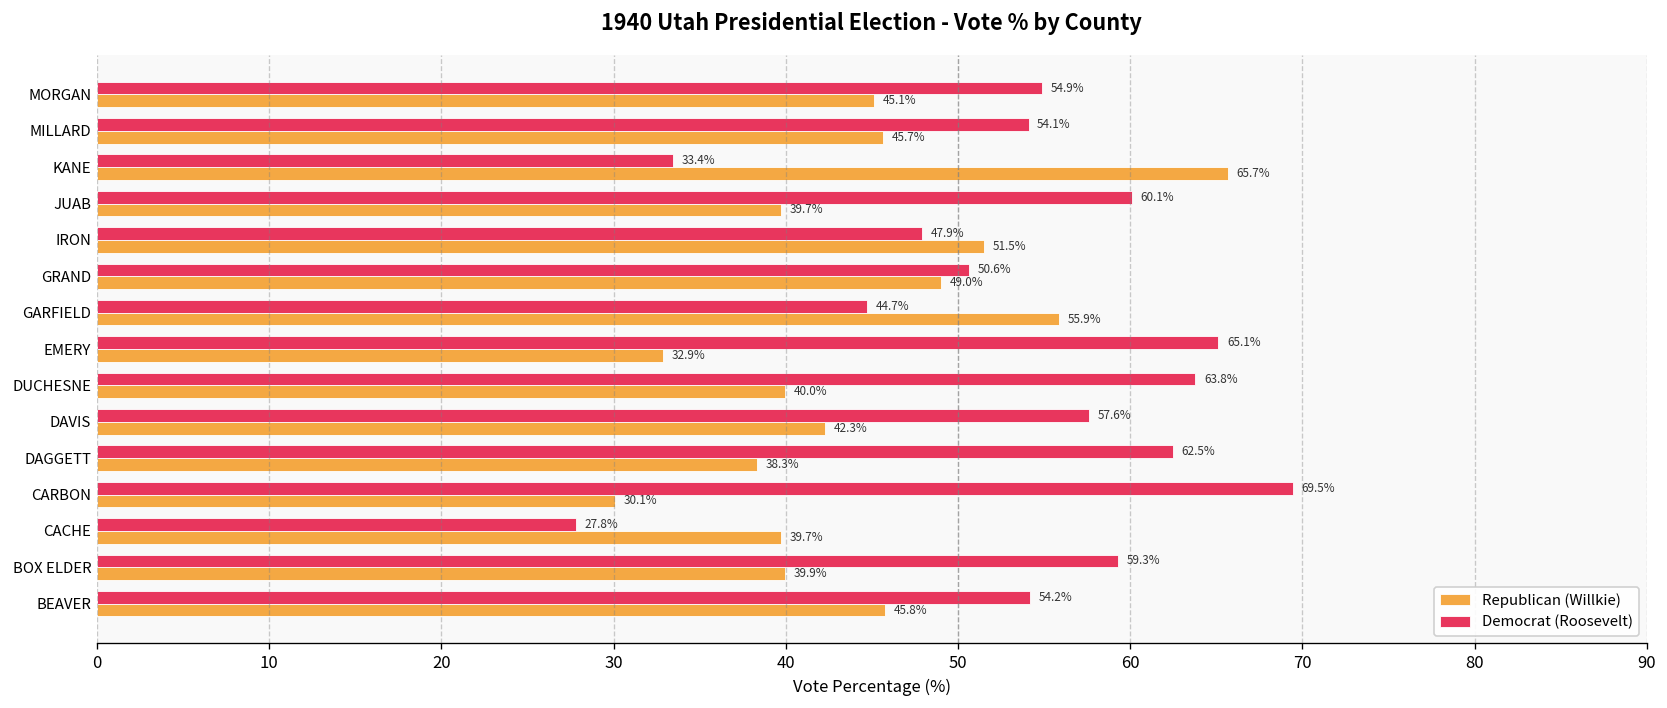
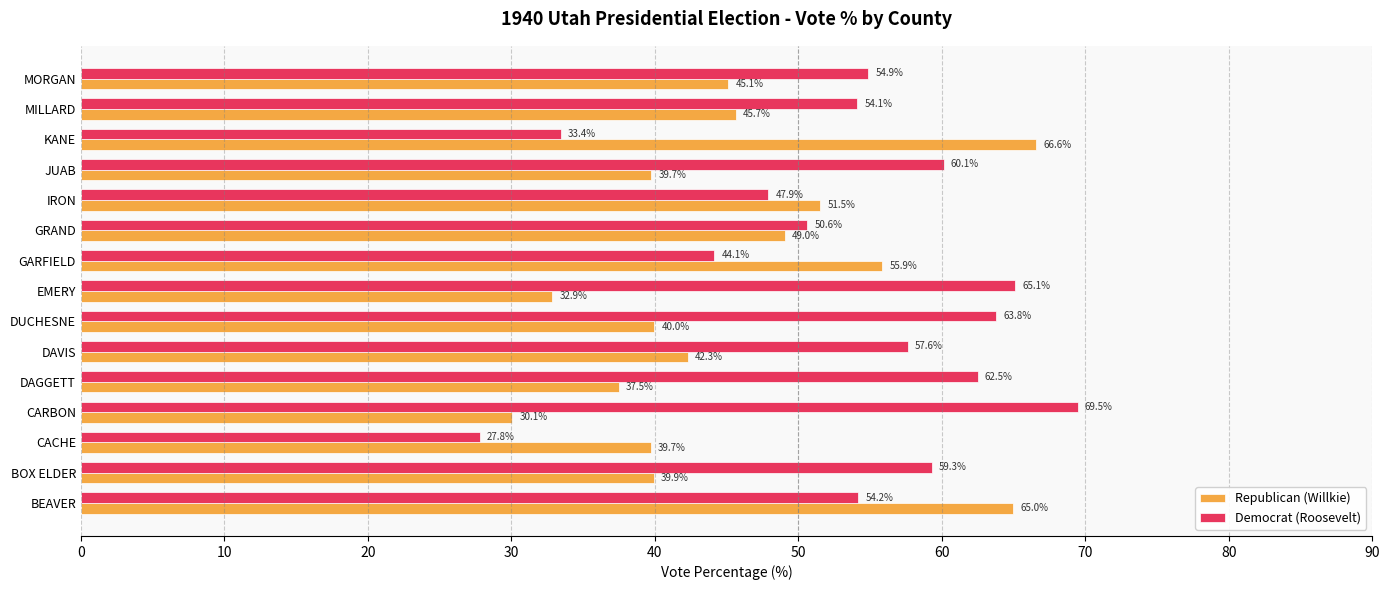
  {
    "Republican (Willkie)": {
      "MORGAN": "45.1%",
      "MILLARD": "45.7%",
-     "KANE": "65.7%",
+     "KANE": "66.6%",
      "JUAB": "39.7%",
      "IRON": "51.5%",
      "GRAND": "49.0%",
      "GARFIELD": "55.9%",
      "EMERY": "32.9%",
      "DUCHESNE": "40.0%",
      "DAVIS": "42.3%",
-     "DAGGETT": "38.3%",
+     "DAGGETT": "37.5%",
      "CARBON": "30.1%",
      "CACHE": "39.7%",
      "BOX ELDER": "39.9%",
-     "BEAVER": "45.8%"
+     "BEAVER": "65.0%"
    },
    "Democrat (Roosevelt)": {
      "MORGAN": "54.9%",
      "MILLARD": "54.1%",
      "KANE": "33.4%",
      "JUAB": "60.1%",
      "IRON": "47.9%",
      "GRAND": "50.6%",
-     "GARFIELD": "44.7%",
+     "GARFIELD": "44.1%",
      "EMERY": "65.1%",
      "DUCHESNE": "63.8%",
      "DAVIS": "57.6%",
      "DAGGETT": "62.5%",
      "CARBON": "69.5%",
      "CACHE": "27.8%",
      "BOX ELDER": "59.3%",
      "BEAVER": "54.2%"
    }
  }
